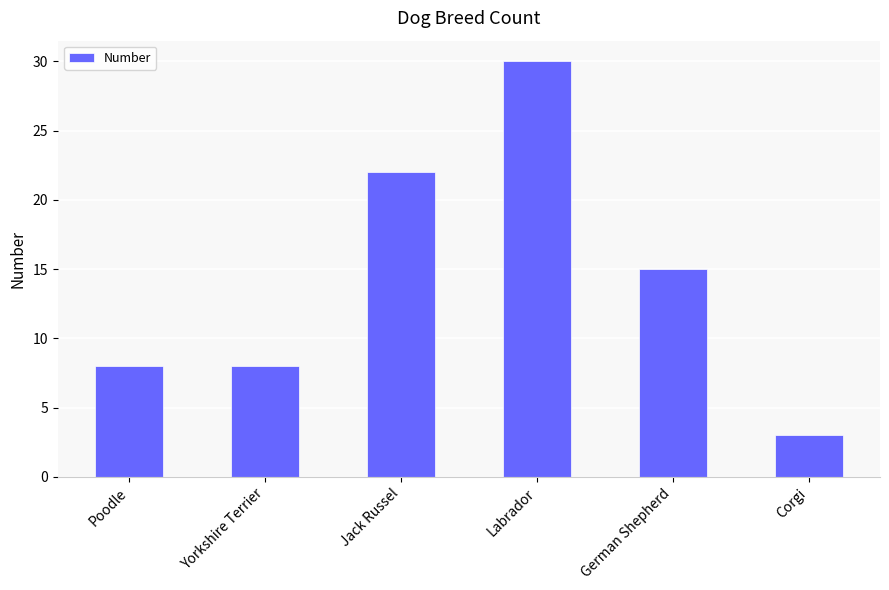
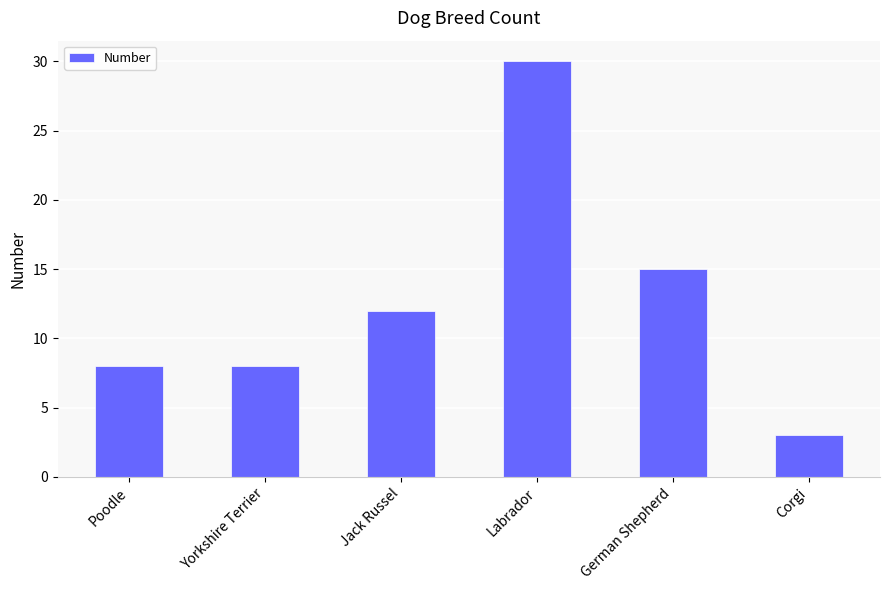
  {
    "Poodle": 8,
    "Yorkshire Terrier": 8,
-   "Jack Russel": 22,
+   "Jack Russel": 12,
    "Labrador": 30,
    "German Shepherd": 15,
    "Corgi": 3
  }
